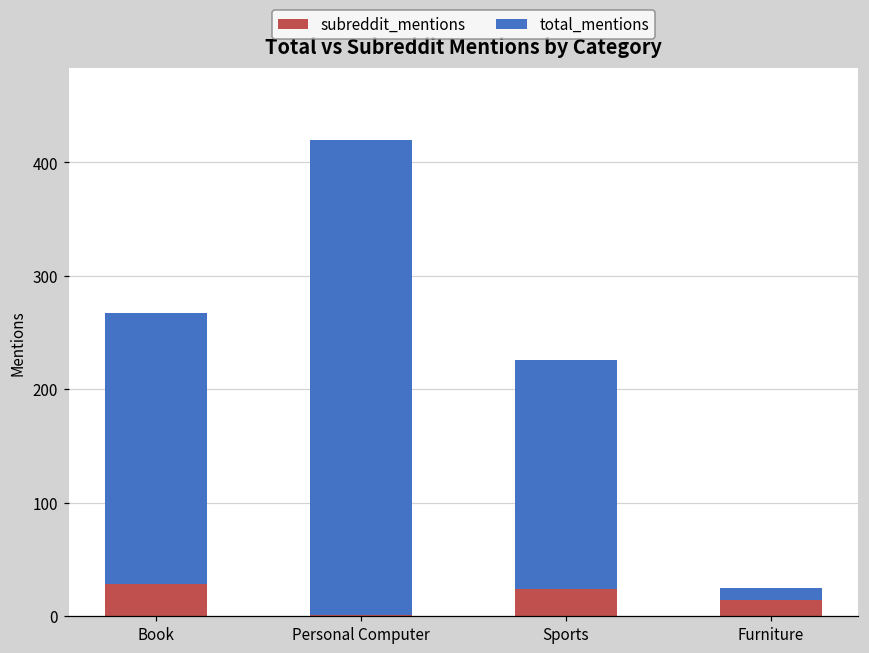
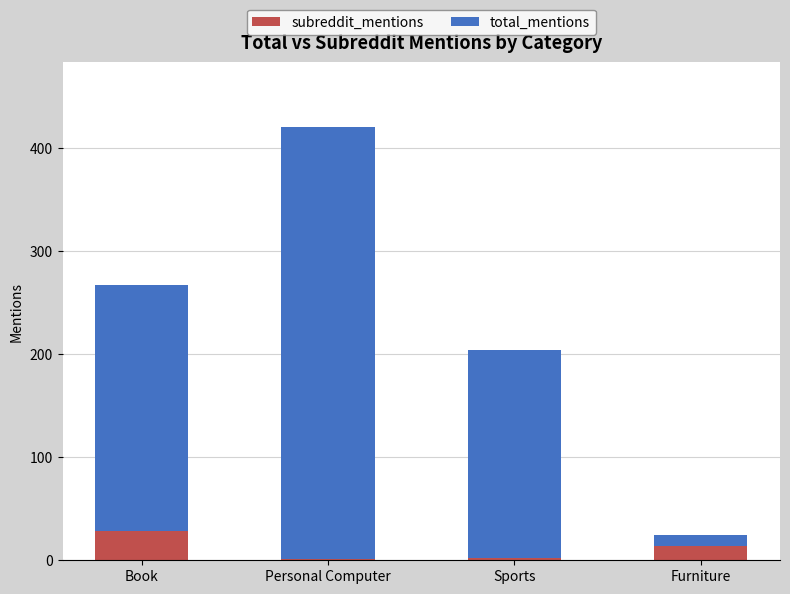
  {
    "subreddit_mentions": {
      "Book": 28,
-     "Sports": 24,
+     "Sports": 2,
      "Furniture": 14
    },
    "total_mentions": {
      "Book": 239,
      "Personal Computer": 419,
      "Sports": 202,
      "Furniture": 11
    }
  }
